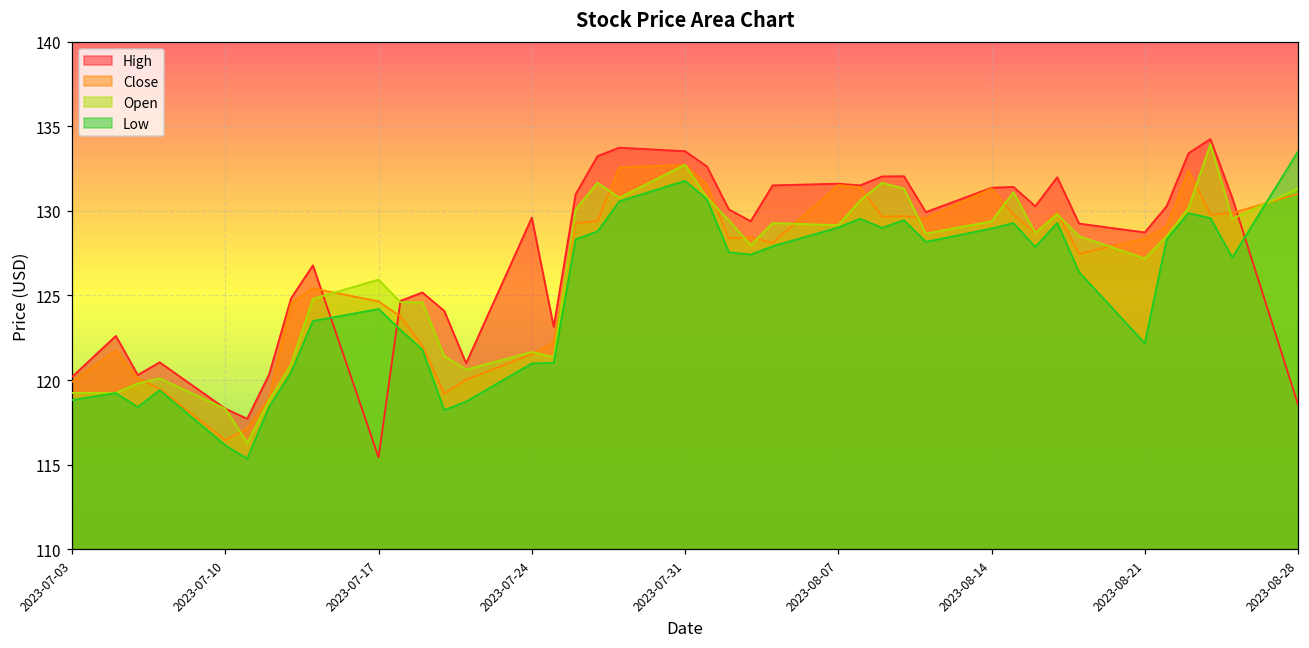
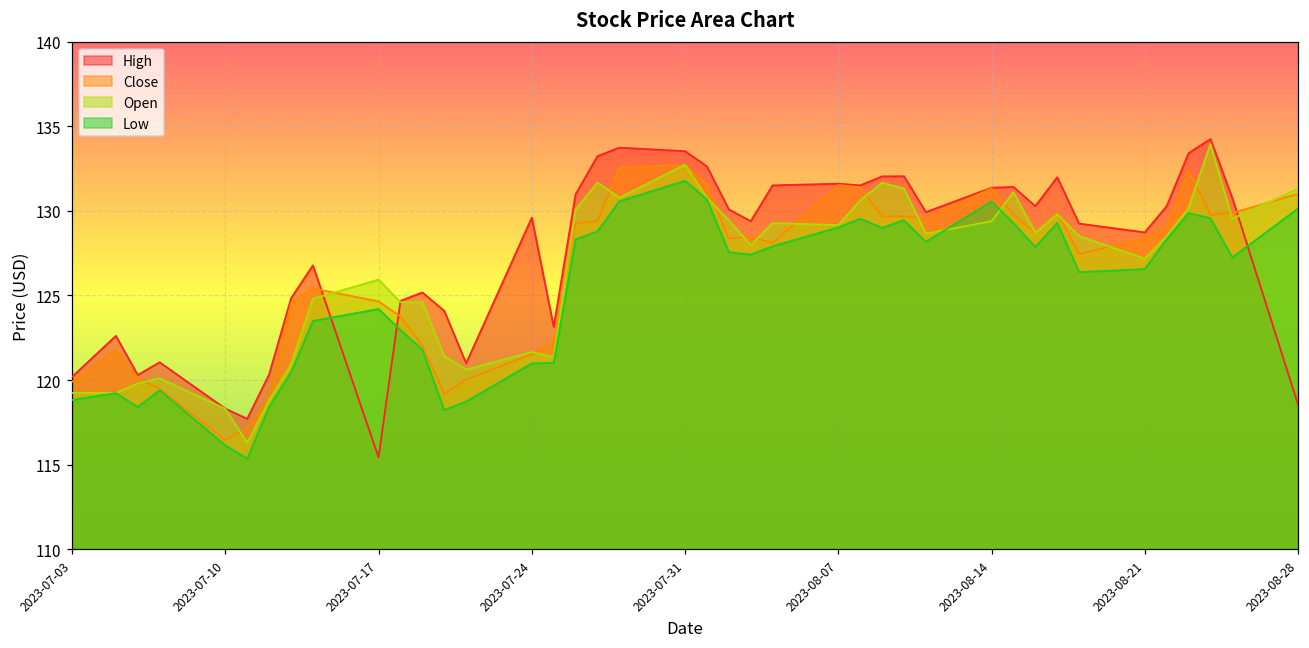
  {
    "High": {
      "2023-07-03": 120.2,
      "2023-07-17": 115.4,
      "2023-07-24": 129.6,
      "2023-07-31": 133.5,
      "2023-08-21": 128.7,
      "2023-08-28": 118.6
    },
    "Close": {
      "2023-07-03": 119.9,
      "2023-07-10": 116.4,
      "2023-07-17": 124.7,
      "2023-08-21": 128.4,
      "2023-08-28": 131.0
    },
    "Open": {
      "2023-07-03": 119.2,
      "2023-07-17": 125.9,
      "2023-08-14": 129.4,
      "2023-08-21": 127.2,
      "2023-08-28": 131.3
    },
    "Low": {
      "2023-07-03": 118.8,
      "2023-07-10": 116.1,
      "2023-07-17": 124.2,
      "2023-07-24": 121.0,
      "2023-07-31": 131.8,
-     "2023-08-14": 129.0,
-     "2023-08-21": 122.2,
-     "2023-08-28": 133.5
+     "2023-08-14": 130.6,
+     "2023-08-21": 126.6,
+     "2023-08-28": 130.1
    }
  }
